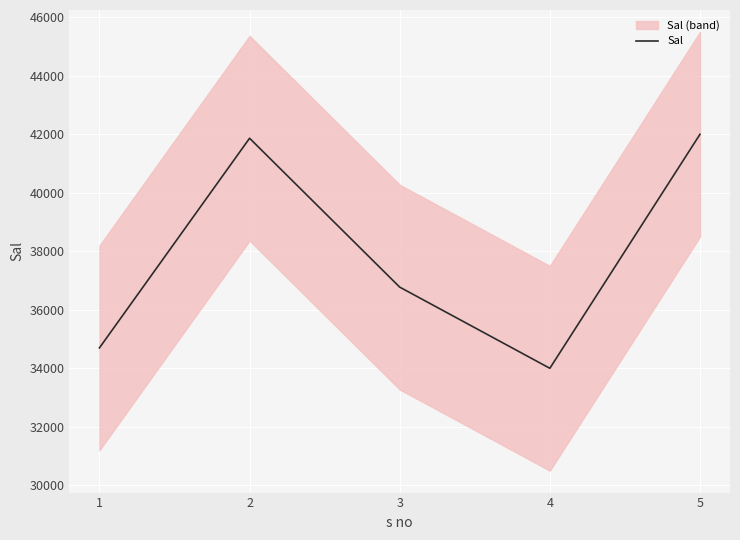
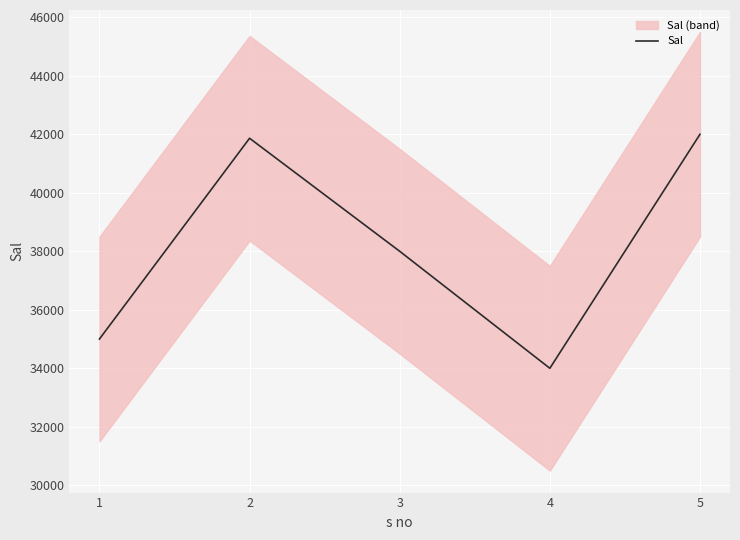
  {
    "Sal": {
-     "1": 34700,
+     "1": 35000,
      "2": 41900,
-     "3": 36800,
+     "3": 38000,
      "4": 34000,
      "5": 42000
    }
  }
